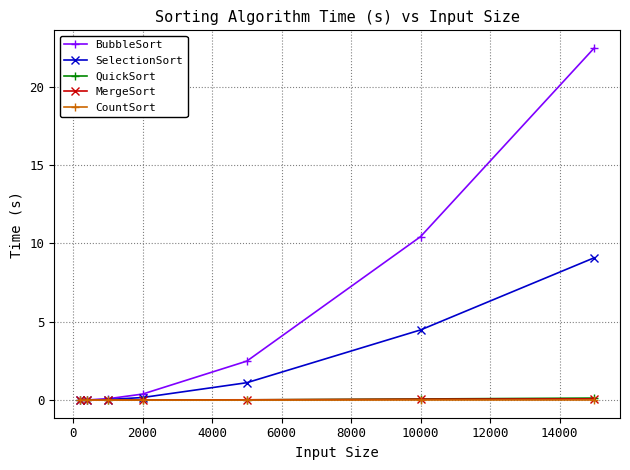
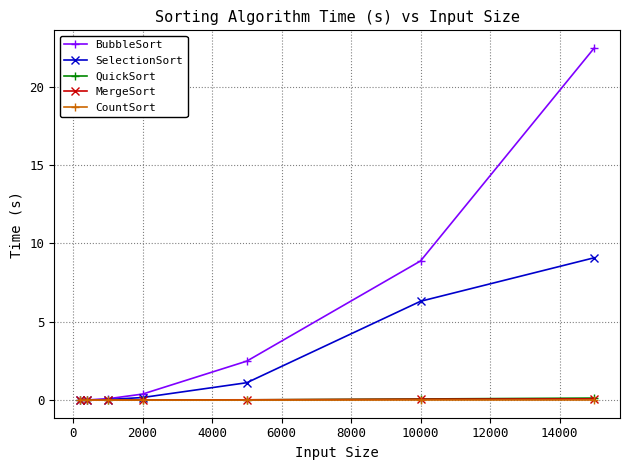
  {
    "BubbleSort": {
      "2000": 0.4,
-     "10000": 10.4
+     "10000": 8.9
    },
    "SelectionSort": {
-     "10000": 4.5
+     "10000": 6.3
    }
  }
